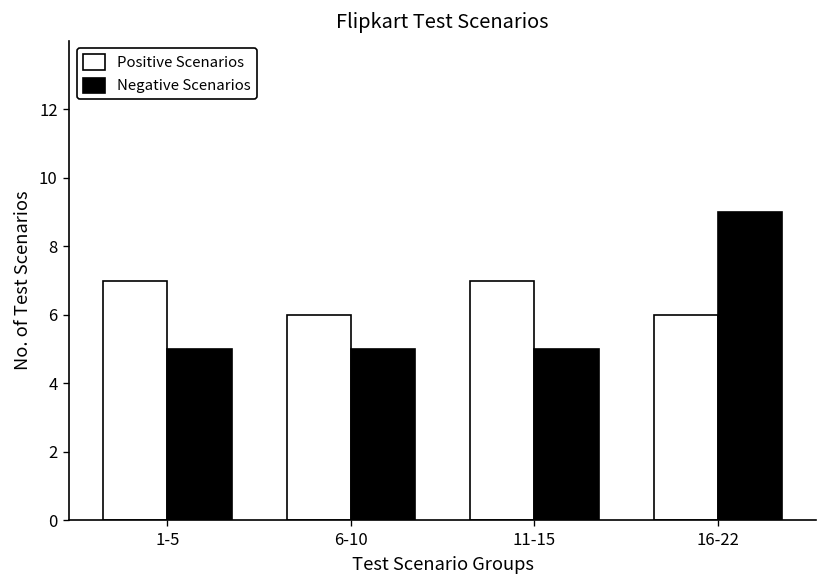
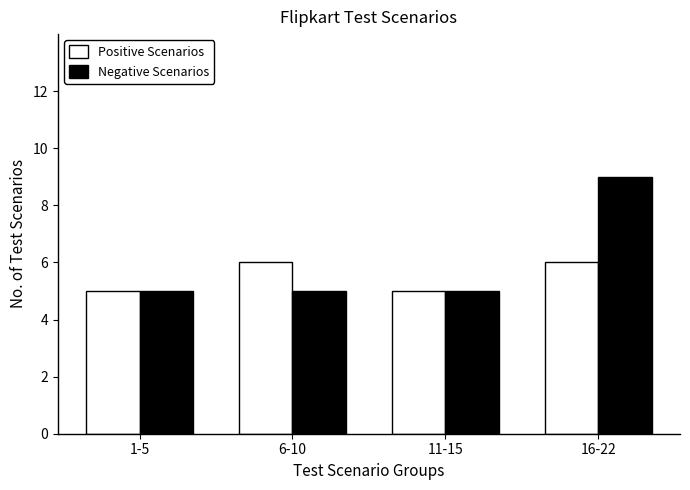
  {
    "Positive Scenarios": {
-     "1-5": 7,
+     "1-5": 5,
      "6-10": 6,
-     "11-15": 7,
+     "11-15": 5,
      "16-22": 6
    },
    "Negative Scenarios": {
      "1-5": 5,
      "6-10": 5,
      "11-15": 5,
      "16-22": 9
    }
  }
